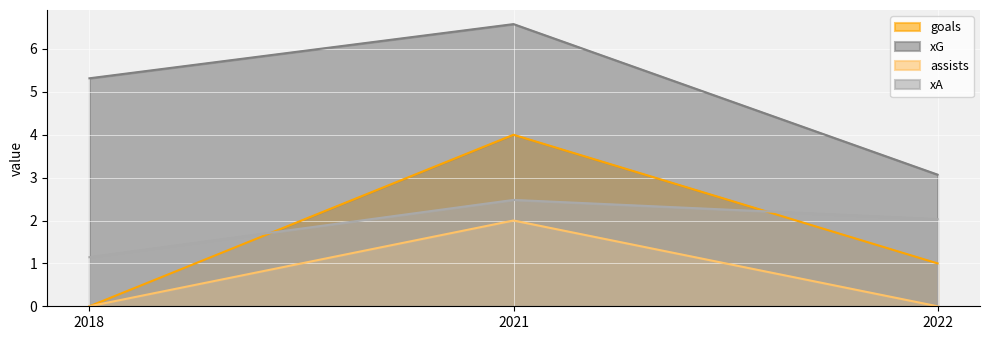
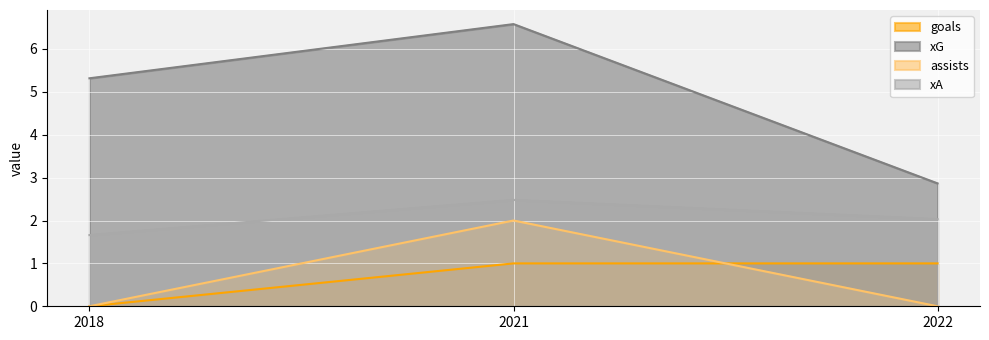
  {
    "goals": {
-     "2021": 4,
+     "2021": 1,
      "2022": 1
    },
    "xG": {
      "2018": 5.3,
      "2021": 6.6,
-     "2022": 3.1
+     "2022": 2.9
    },
    "assists": {
      "2021": 2.0,
      "2022": 0.0
    },
    "xA": {
-     "2018": 1.1,
+     "2018": 1.7,
      "2021": 2.5,
      "2022": 2.0
    }
  }
